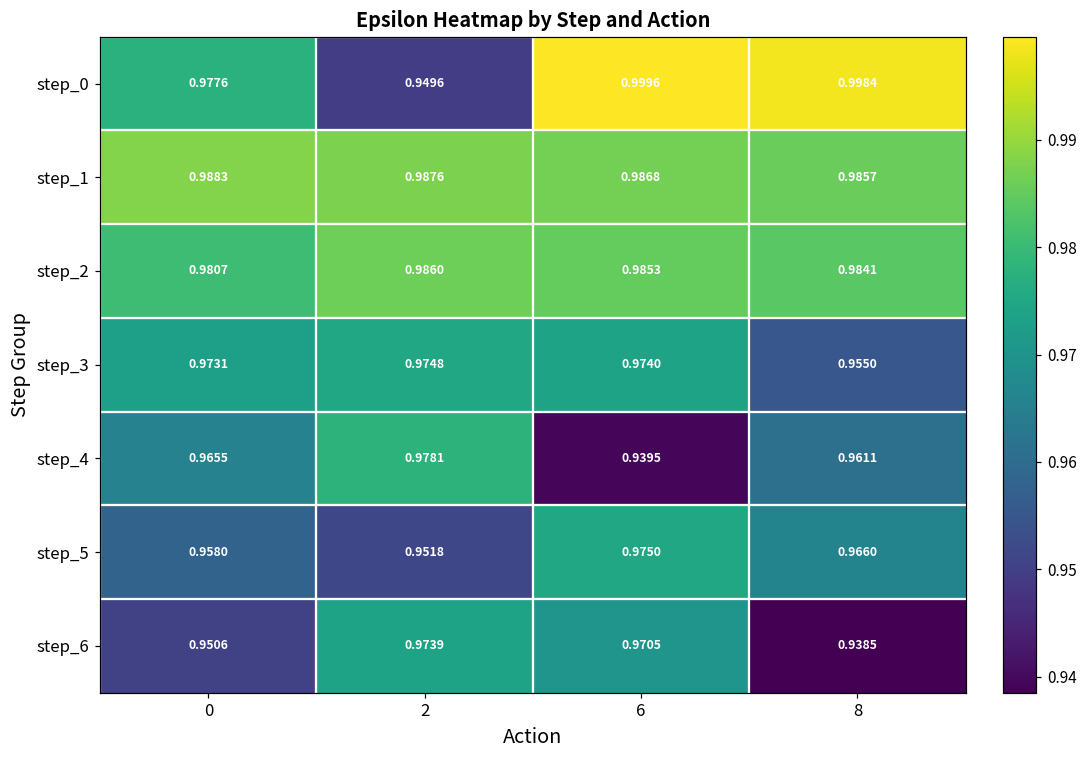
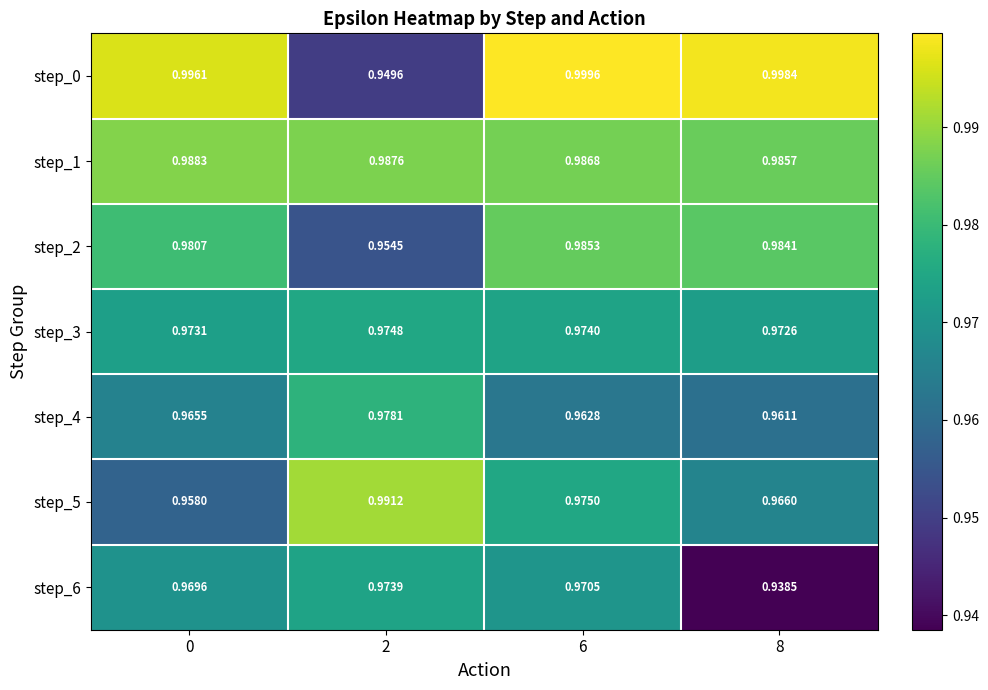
  {
    "step_0": {
-     "0": 0.9776,
+     "0": 0.9961,
      "2": 0.9496,
      "6": 0.9996,
      "8": 0.9984
    },
    "step_1": {
      "0": 0.9883,
      "2": 0.9876,
      "6": 0.9868,
      "8": 0.9857
    },
    "step_2": {
      "0": 0.9807,
-     "2": 0.9860,
+     "2": 0.9545,
      "6": 0.9853,
      "8": 0.9841
    },
    "step_3": {
      "0": 0.9731,
      "2": 0.9748,
      "6": 0.9740,
-     "8": 0.9550
+     "8": 0.9726
    },
    "step_4": {
      "0": 0.9655,
      "2": 0.9781,
-     "6": 0.9395,
+     "6": 0.9628,
      "8": 0.9611
    },
    "step_5": {
      "0": 0.9580,
-     "2": 0.9518,
+     "2": 0.9912,
      "6": 0.9750,
      "8": 0.9660
    },
    "step_6": {
-     "0": 0.9506,
+     "0": 0.9696,
      "2": 0.9739,
      "6": 0.9705,
      "8": 0.9385
    }
  }
